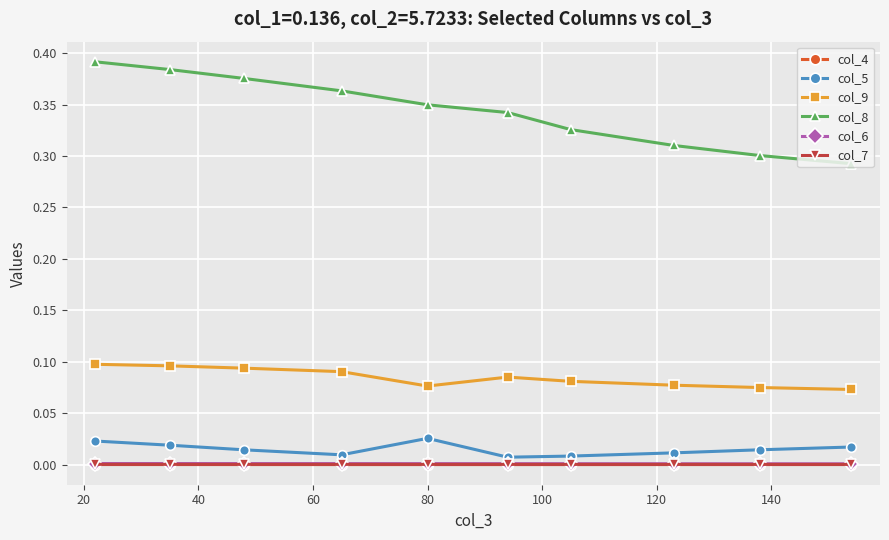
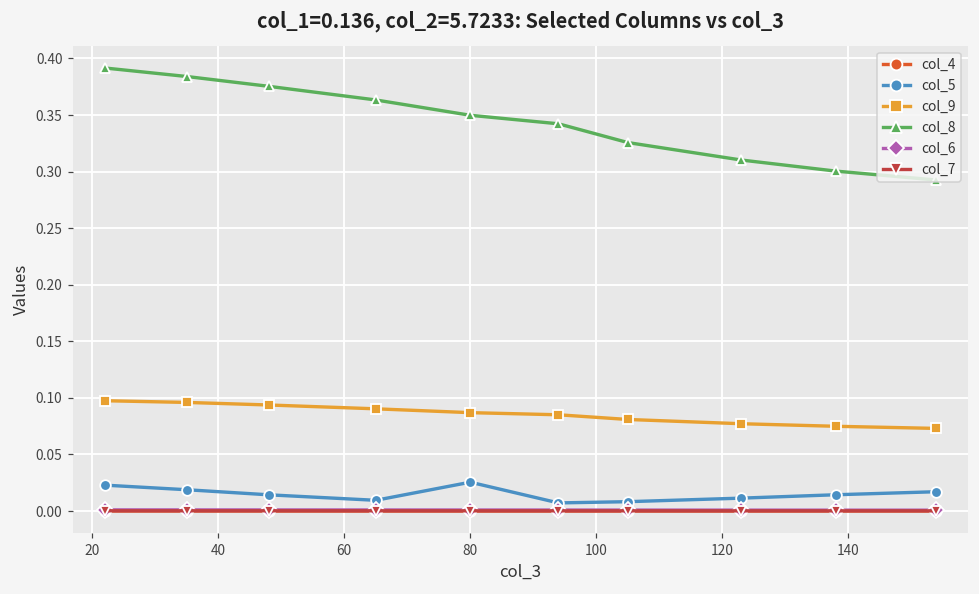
  {
    "col_5": {
      "80": 0.026
    },
    "col_9": {
-     "80": 0.076
+     "80": 0.087
    },
    "col_8": {
      "80": 0.350
    }
  }
